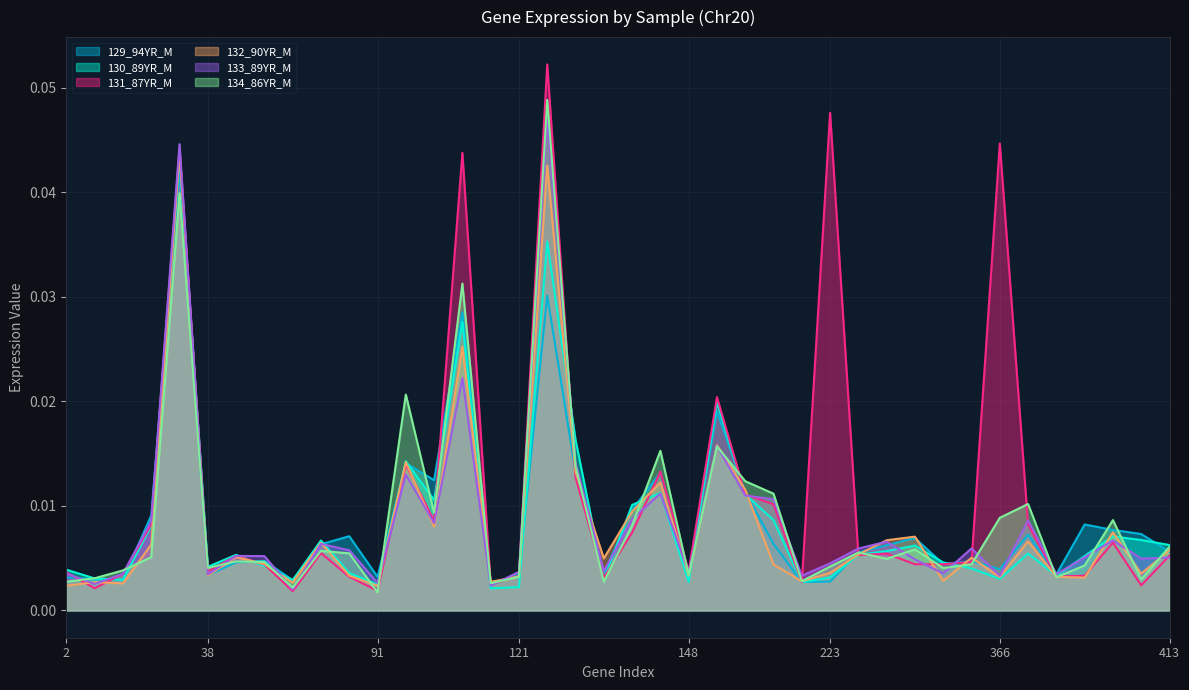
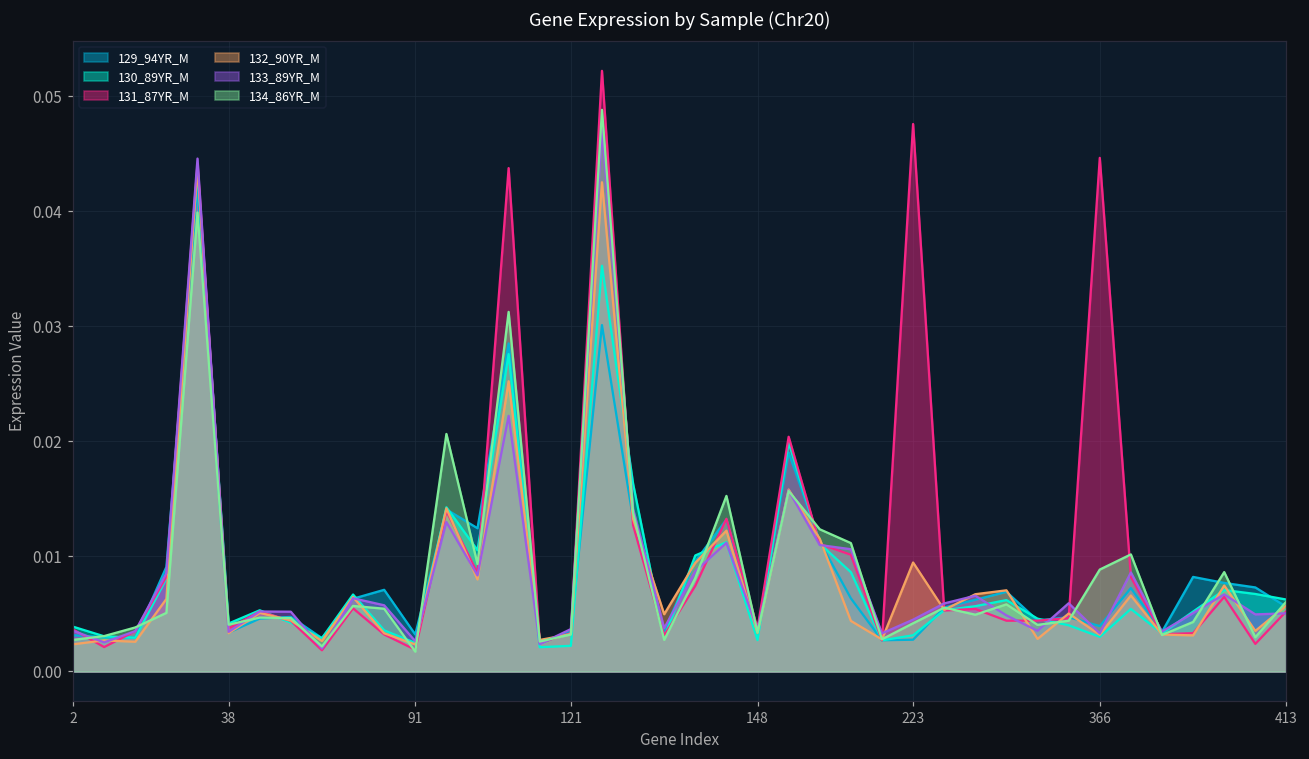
  {
    "131_87YR_M": {
      "38": 0.0037,
      "223": 0.0476,
      "366": 0.0447
    },
    "132_90YR_M": {
      "2": 0.0024,
-     "223": 0.0036
+     "223": 0.0095
    },
    "133_89YR_M": {
      "223": 0.0045
    },
    "134_86YR_M": {
      "2": 0.0027,
      "223": 0.0042,
      "366": 0.0089
    }
  }
